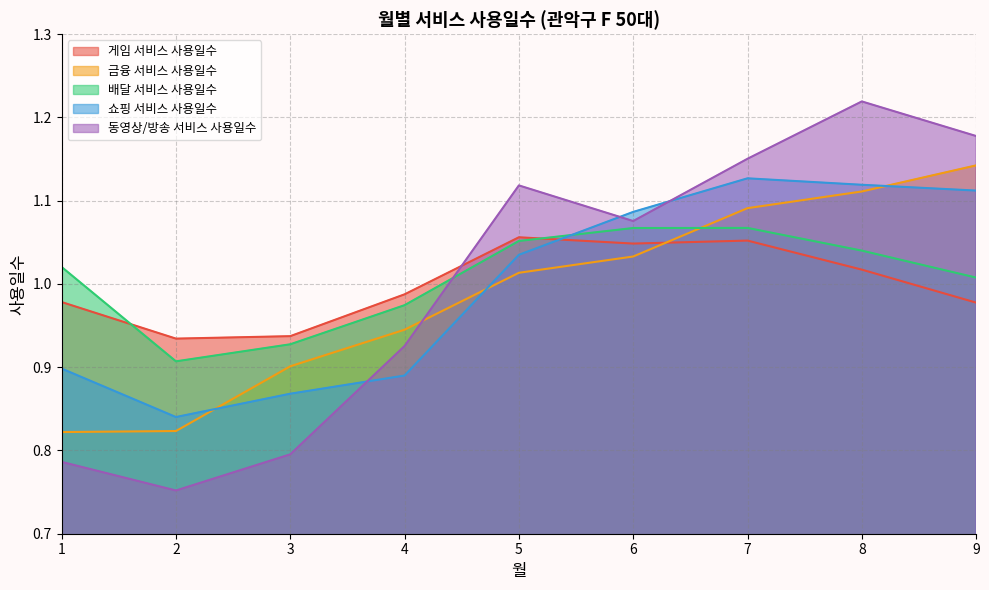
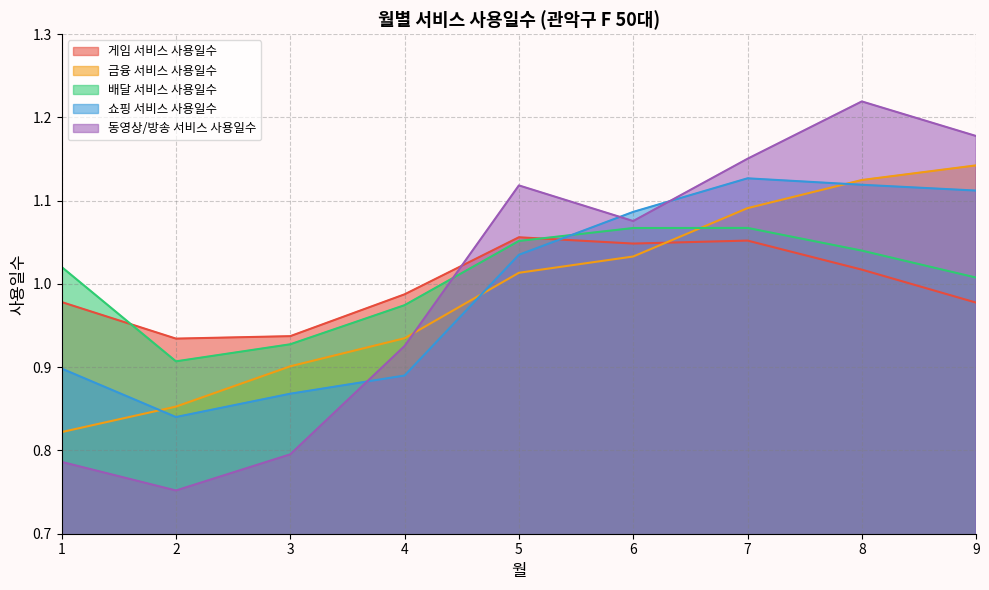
  {
    "게임 서비스 사용일수": {
      "1": 0.98,
      "2": 0.93,
      "3": 0.94,
      "4": 0.99,
      "5": 1.06,
      "6": 1.05,
      "7": 1.05,
      "8": 1.02,
      "9": 0.98
    },
    "금융 서비스 사용일수": {
      "1": 0.82,
-     "2": 0.82,
+     "2": 0.85,
      "3": 0.90,
-     "4": 0.95,
+     "4": 0.93,
      "5": 1.01,
      "6": 1.03,
      "7": 1.09,
-     "8": 1.11,
+     "8": 1.12,
      "9": 1.14
    },
    "배달 서비스 사용일수": {
      "1": 1.02,
      "2": 0.91,
      "3": 0.93,
      "4": 0.97,
      "5": 1.05,
      "6": 1.07,
      "7": 1.07,
      "8": 1.04,
      "9": 1.01
    },
    "쇼핑 서비스 사용일수": {
      "1": 0.90,
      "2": 0.84,
      "3": 0.87,
      "4": 0.89,
      "5": 1.03,
      "6": 1.09,
      "7": 1.13,
      "8": 1.12,
      "9": 1.11
    },
    "동영상/방송 서비스 사용일수": {
      "1": 0.79,
      "2": 0.75,
      "3": 0.80,
      "4": 0.93,
      "5": 1.12,
      "6": 1.08,
      "7": 1.15,
      "8": 1.22,
      "9": 1.18
    }
  }
